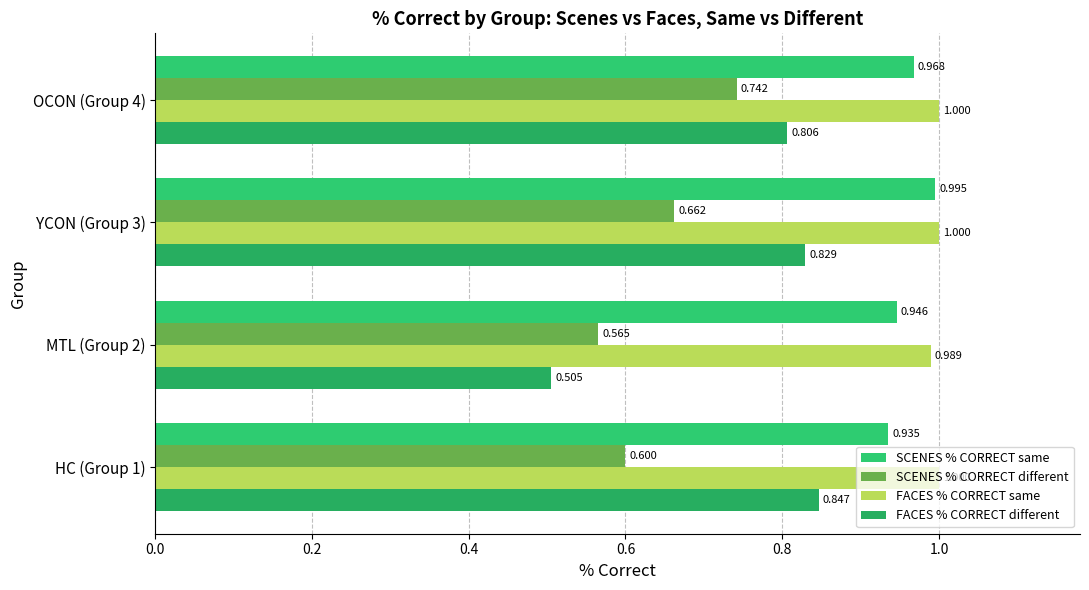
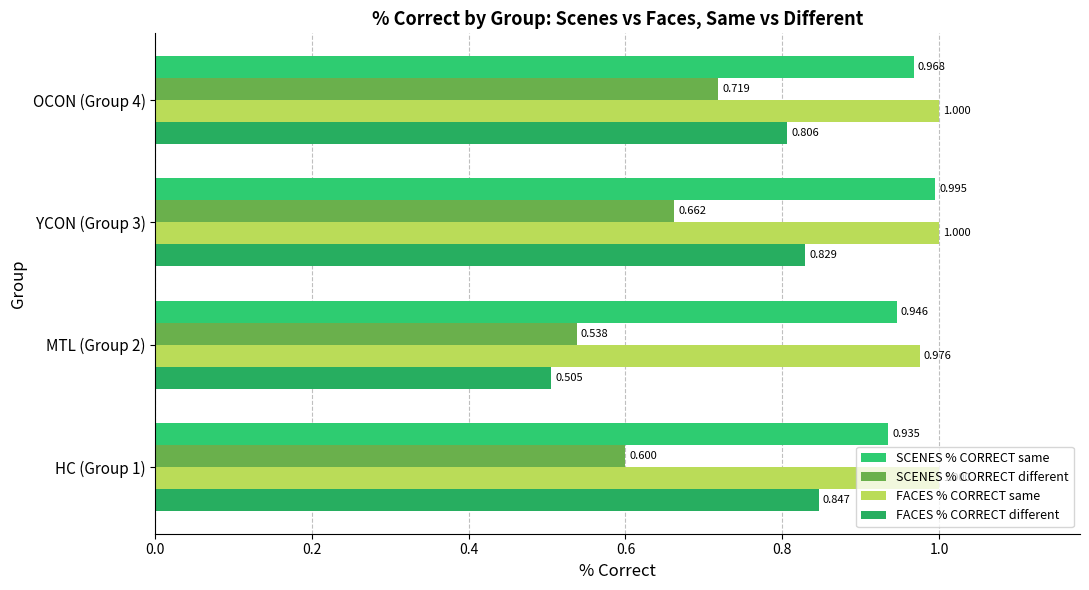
  {
    "SCENES % CORRECT different": {
-     "OCON (Group 4)": 0.742,
+     "OCON (Group 4)": 0.719,
      "YCON (Group 3)": 0.662,
-     "MTL (Group 2)": 0.565,
+     "MTL (Group 2)": 0.538,
      "HC (Group 1)": 0.600
    },
    "FACES % CORRECT same": {
      "OCON (Group 4)": 1.000,
      "YCON (Group 3)": 1.000,
-     "MTL (Group 2)": 0.989
+     "MTL (Group 2)": 0.976
    }
  }
